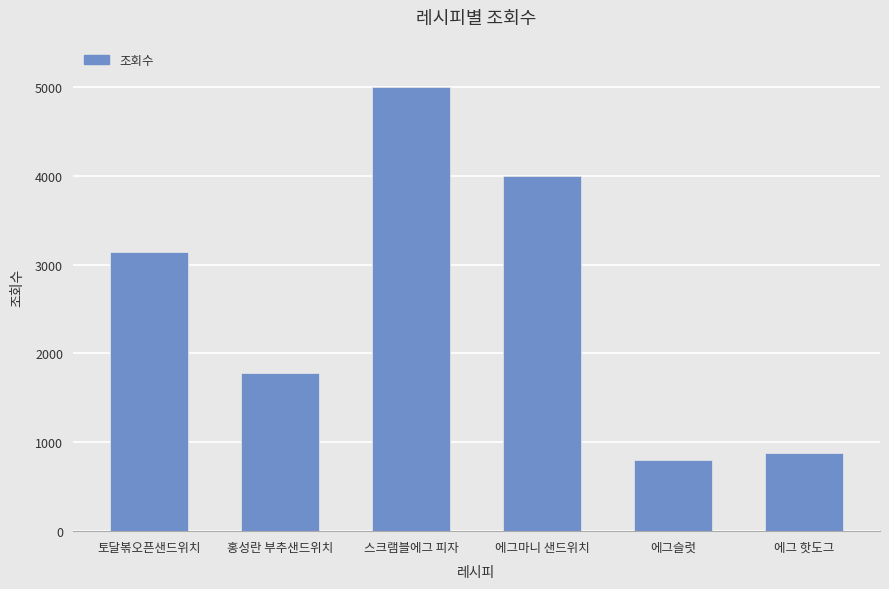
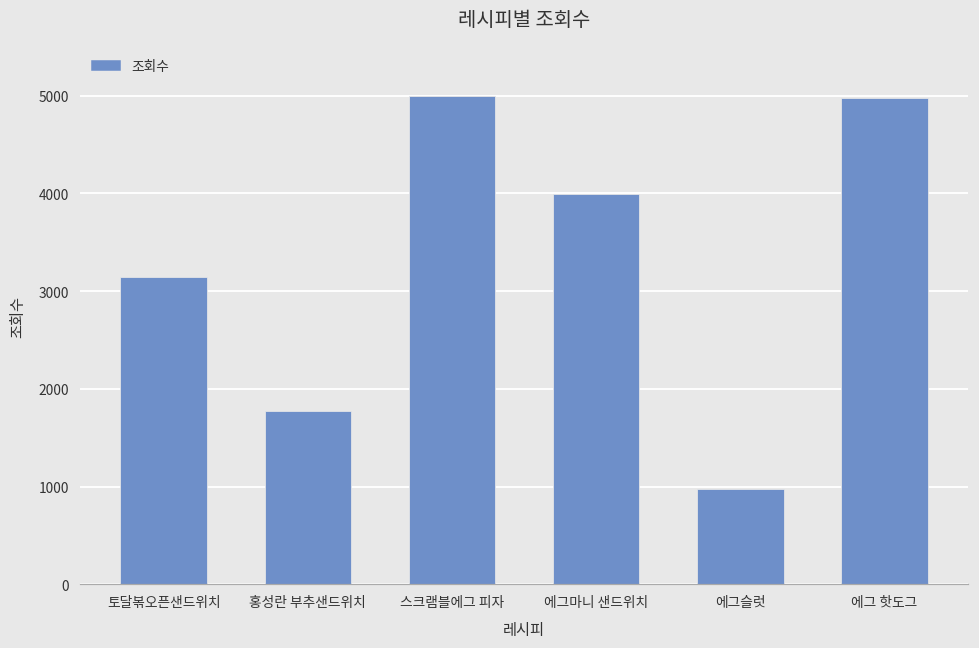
  {
    "토달볶오픈샌드위치": 3100,
    "홍성란 부추샌드위치": 1800,
    "스크램블에그 피자": 5000,
    "에그마니 샌드위치": 4000,
-   "에그슬럿": 800,
-   "에그 핫도그": 900
+   "에그슬럿": 1000,
+   "에그 핫도그": 5000
  }
